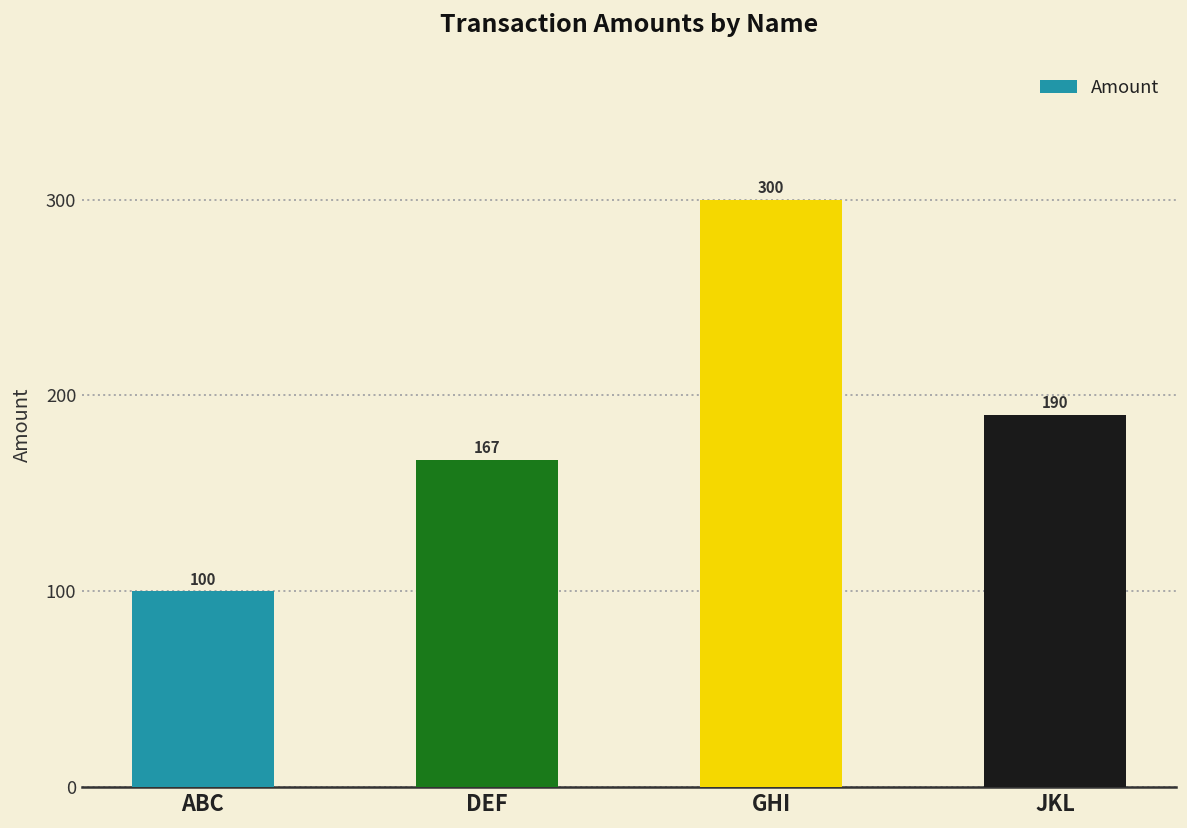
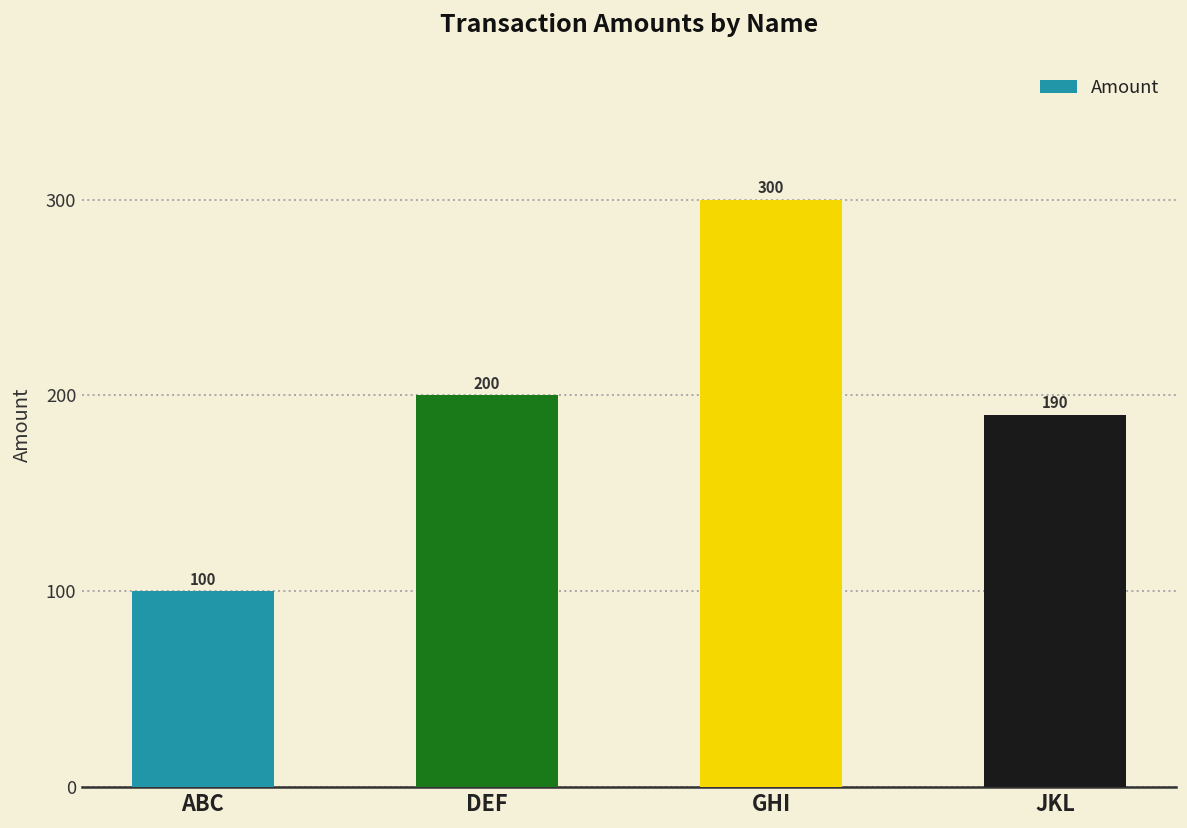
  {
    "ABC": 100,
-   "DEF": 167,
+   "DEF": 200,
    "GHI": 300,
    "JKL": 190
  }
